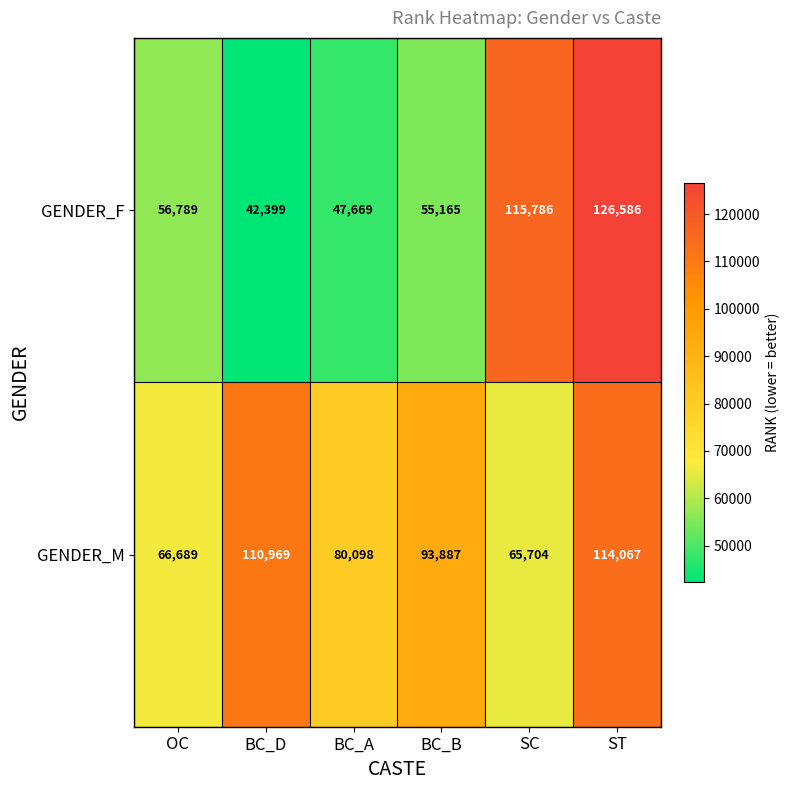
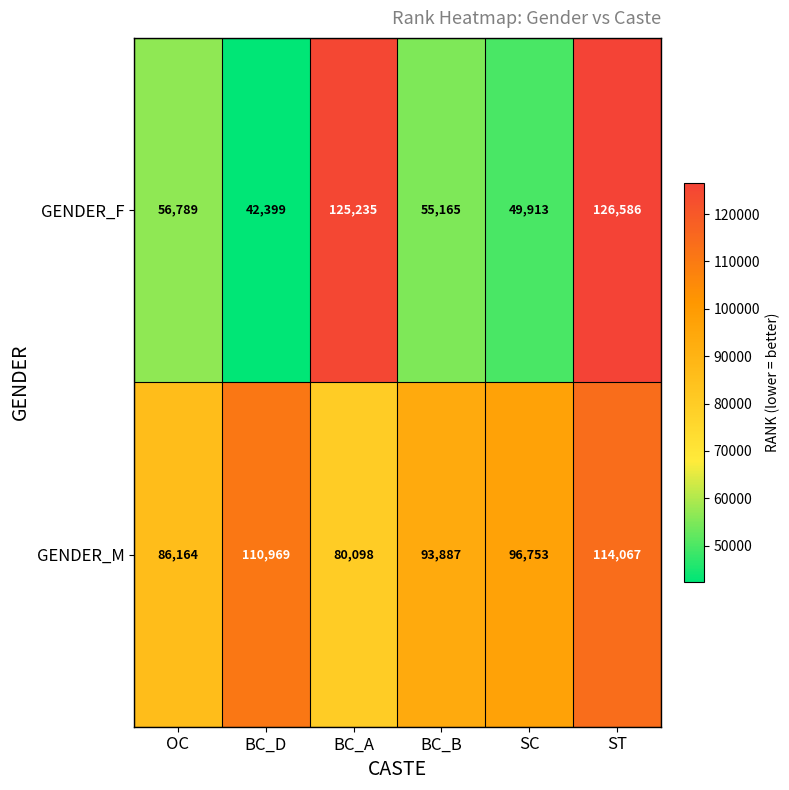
  {
    "GENDER_F": {
      "OC": "56,789",
      "BC_D": "42,399",
-     "BC_A": "47,669",
+     "BC_A": "125,235",
      "BC_B": "55,165",
-     "SC": "115,786",
+     "SC": "49,913",
      "ST": "126,586"
    },
    "GENDER_M": {
-     "OC": "66,689",
+     "OC": "86,164",
      "BC_D": "110,969",
      "BC_A": "80,098",
      "BC_B": "93,887",
-     "SC": "65,704",
+     "SC": "96,753",
      "ST": "114,067"
    }
  }
